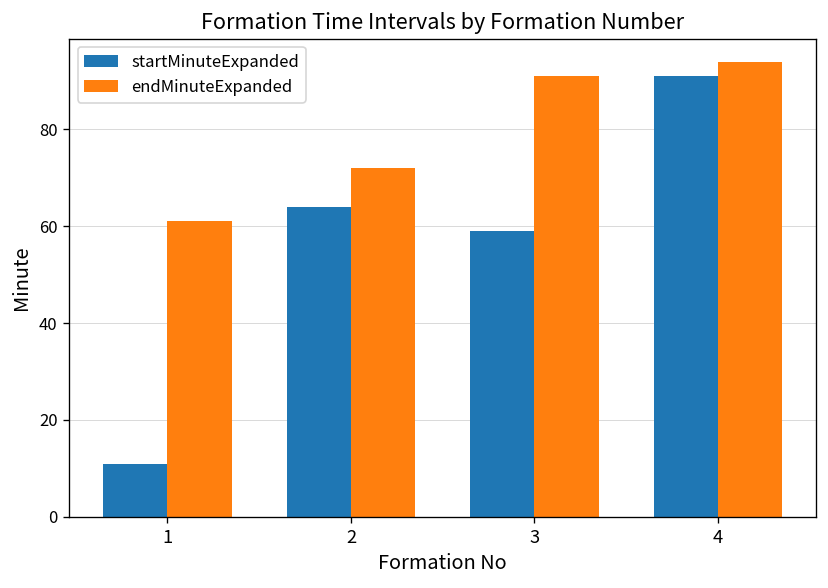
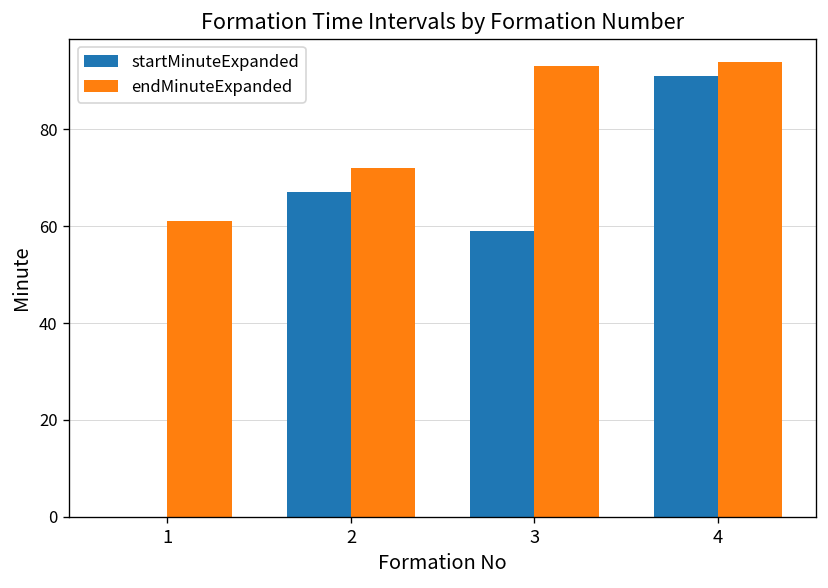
  {
    "startMinuteExpanded": {
-     "1": 11,
-     "2": 64,
+     "1": 0,
+     "2": 67,
      "3": 59,
      "4": 91
    },
    "endMinuteExpanded": {
      "1": 61,
      "2": 72,
-     "3": 91,
+     "3": 93,
      "4": 94
    }
  }
